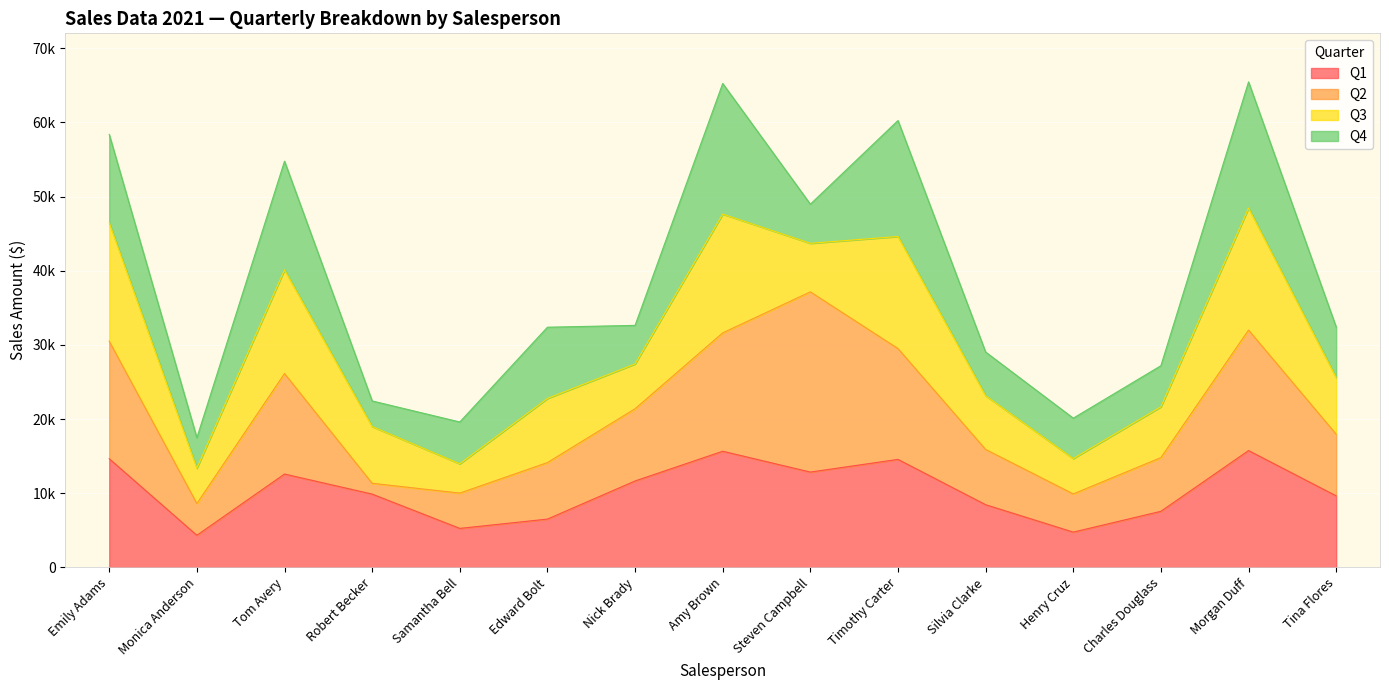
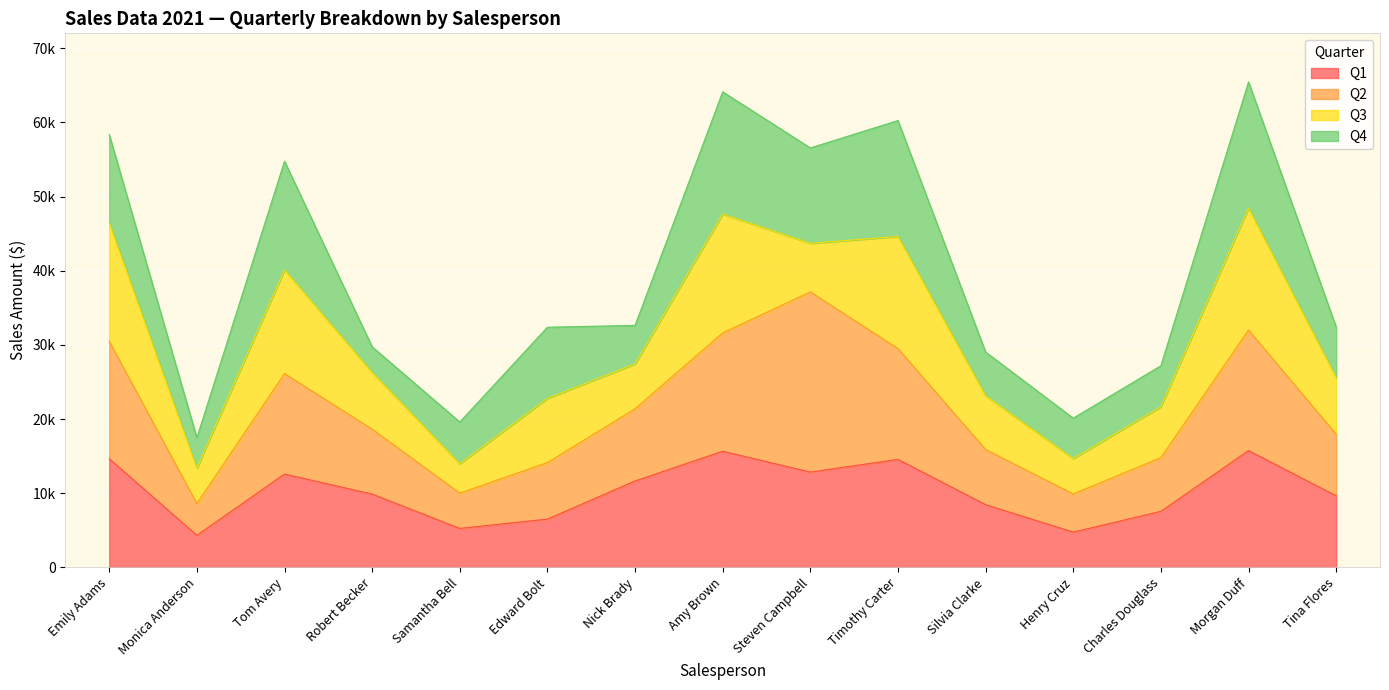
  {
    "Q1": {
      "Emily Adams": 15000,
      "Monica Anderson": 4000,
      "Tom Avery": 13000,
      "Robert Becker": 10000,
      "Samantha Bell": 5000,
      "Edward Bolt": 7000,
      "Nick Brady": 12000,
      "Amy Brown": 16000,
      "Steven Campbell": 13000,
      "Timothy Carter": 15000,
      "Silvia Clarke": 8000,
      "Henry Cruz": 5000,
      "Charles Douglass": 8000,
      "Morgan Duff": 16000,
      "Tina Flores": 10000
    },
    "Q2": {
      "Emily Adams": 16000,
      "Monica Anderson": 4000,
      "Tom Avery": 14000,
-     "Robert Becker": 1000,
+     "Robert Becker": 9000,
      "Samantha Bell": 5000,
      "Edward Bolt": 8000,
      "Nick Brady": 10000,
      "Amy Brown": 16000,
      "Steven Campbell": 24000,
      "Timothy Carter": 15000,
      "Silvia Clarke": 7000,
      "Henry Cruz": 5000,
      "Charles Douglass": 7000,
      "Morgan Duff": 16000,
      "Tina Flores": 8000
    },
    "Q3": {
      "Emily Adams": 16000,
      "Monica Anderson": 5000,
      "Tom Avery": 14000,
      "Robert Becker": 8000,
      "Samantha Bell": 4000,
      "Edward Bolt": 9000,
      "Nick Brady": 6000,
      "Amy Brown": 16000,
      "Steven Campbell": 7000,
      "Timothy Carter": 15000,
      "Silvia Clarke": 7000,
      "Henry Cruz": 5000,
      "Charles Douglass": 7000,
      "Morgan Duff": 16000,
      "Tina Flores": 8000
    },
    "Q4": {
      "Emily Adams": 12000,
      "Monica Anderson": 4000,
      "Tom Avery": 15000,
      "Robert Becker": 3000,
      "Samantha Bell": 6000,
      "Edward Bolt": 10000,
      "Nick Brady": 5000,
-     "Amy Brown": 18000,
-     "Steven Campbell": 5000,
+     "Amy Brown": 16000,
+     "Steven Campbell": 13000,
      "Timothy Carter": 16000,
      "Silvia Clarke": 6000,
      "Henry Cruz": 5000,
      "Charles Douglass": 6000,
      "Morgan Duff": 17000,
      "Tina Flores": 7000
    }
  }
